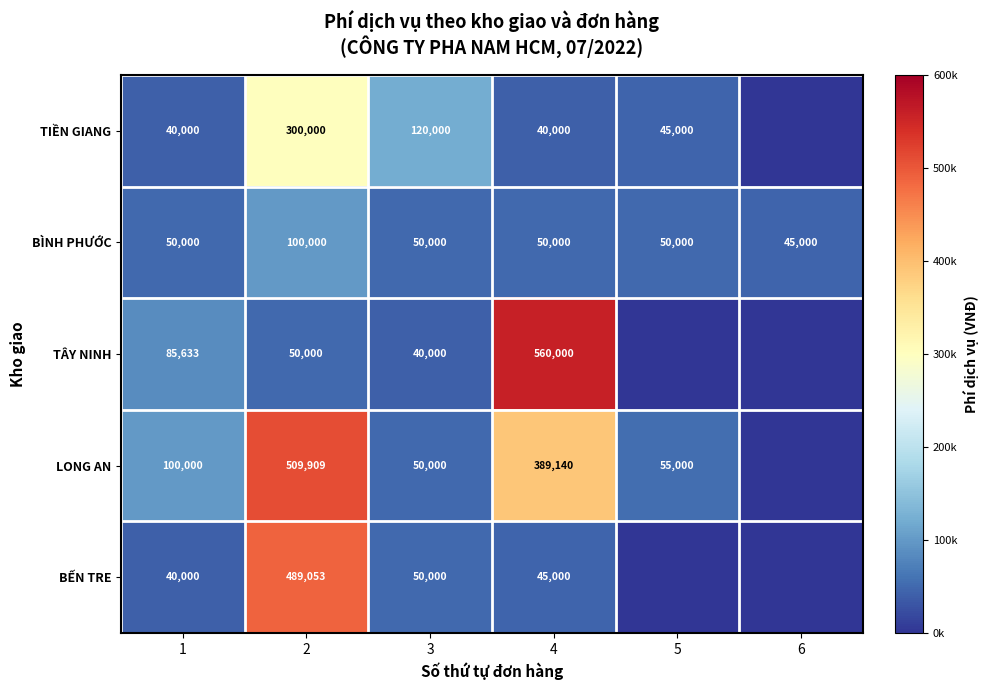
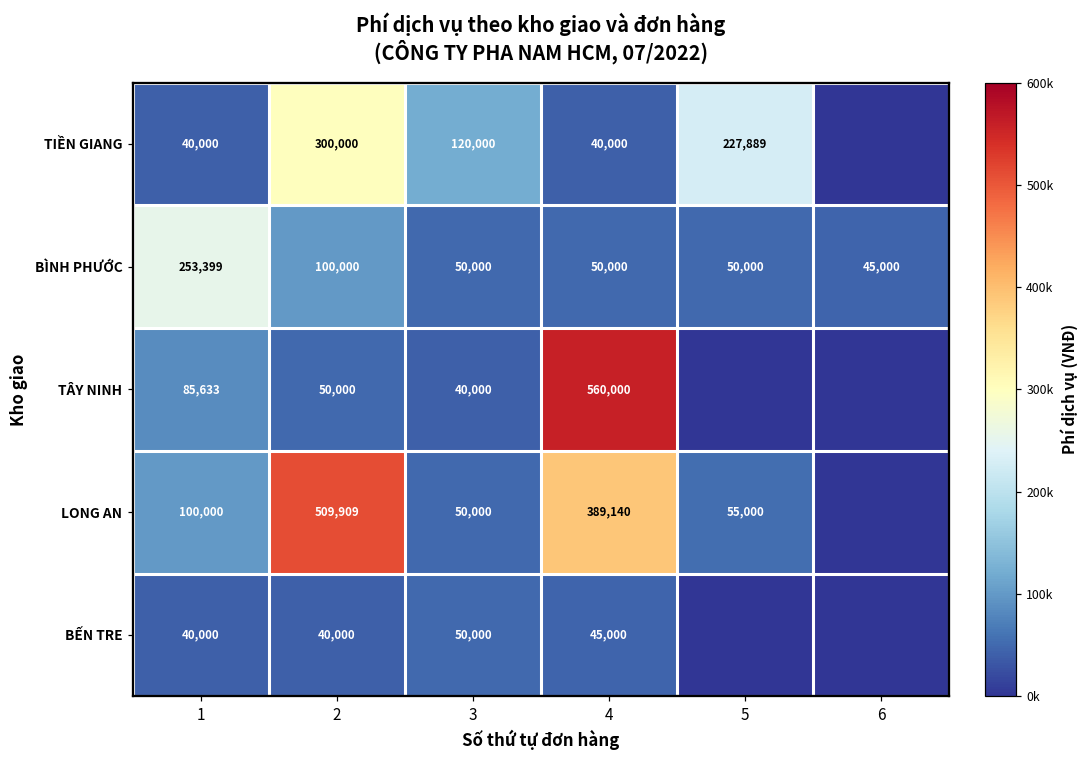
  {
    "TIỀN GIANG": {
      "1": "40,000",
      "2": "300,000",
      "3": "120,000",
      "4": "40,000",
-     "5": "45,000"
+     "5": "227,889"
    },
    "BÌNH PHƯỚC": {
-     "1": "50,000",
+     "1": "253,399",
      "2": "100,000",
      "3": "50,000",
      "4": "50,000",
      "5": "50,000",
      "6": "45,000"
    },
    "TÂY NINH": {
      "1": "85,633",
      "2": "50,000",
      "3": "40,000",
      "4": "560,000"
    },
    "LONG AN": {
      "1": "100,000",
      "2": "509,909",
      "3": "50,000",
      "4": "389,140",
      "5": "55,000"
    },
    "BẾN TRE": {
      "1": "40,000",
-     "2": "489,053",
+     "2": "40,000",
      "3": "50,000",
      "4": "45,000"
    }
  }
